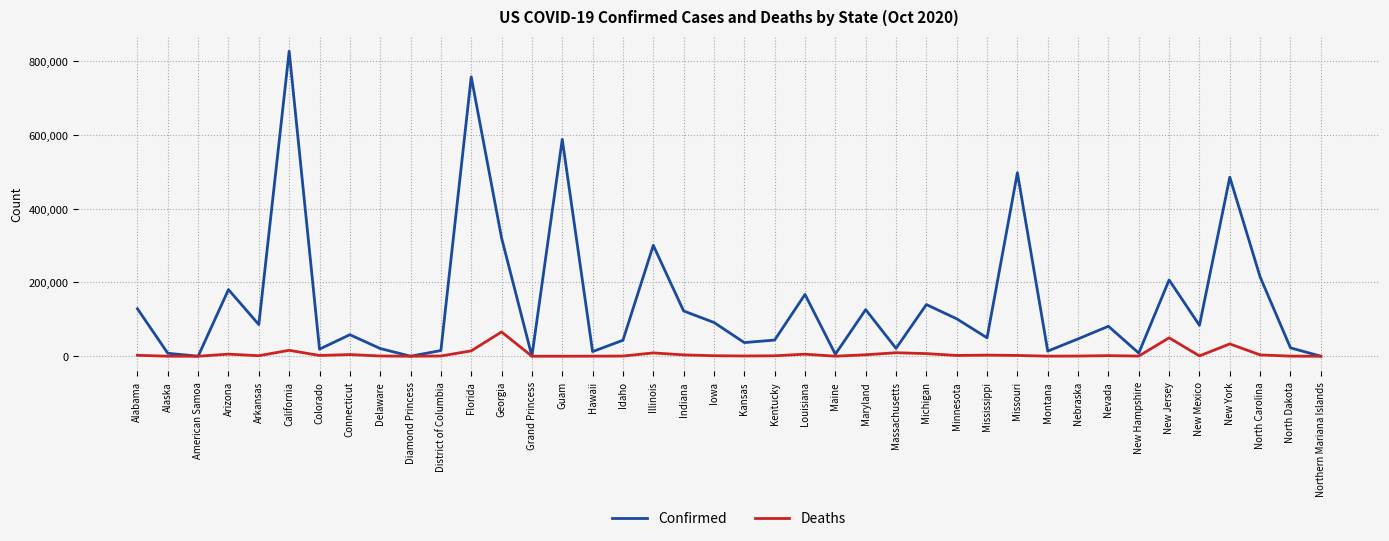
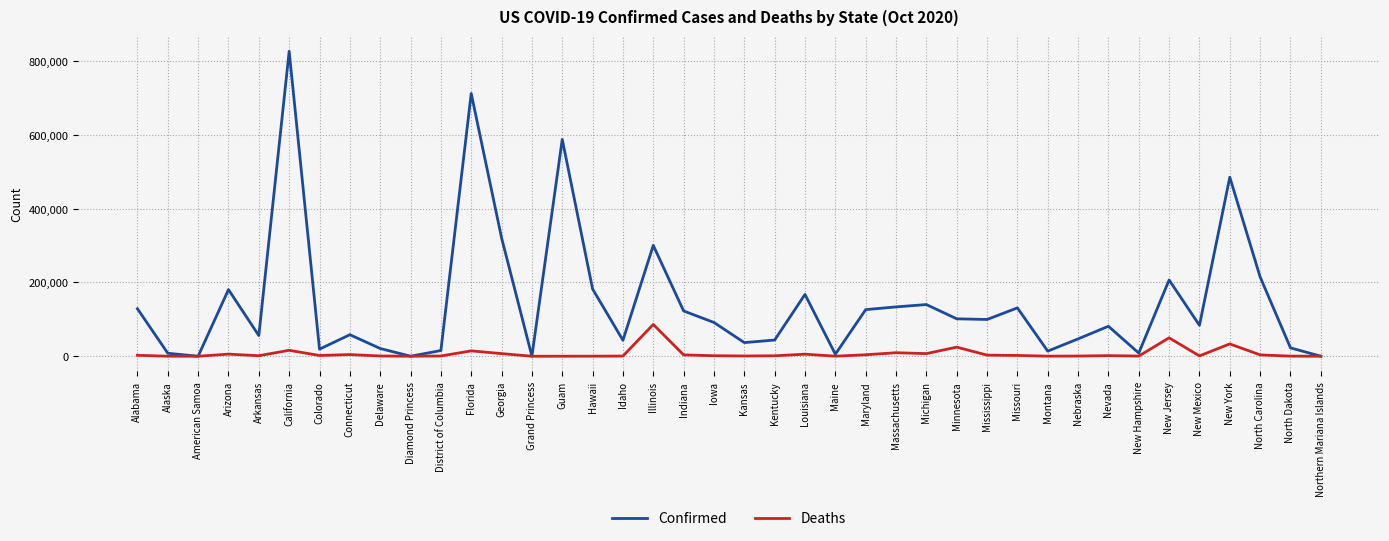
  {
    "Confirmed": {
      "Alabama": "130,000",
      "Alaska": "10,000",
      "Arizona": "180,000",
-     "Arkansas": "90,000",
+     "Arkansas": "60,000",
      "California": "830,000",
      "Colorado": "20,000",
      "Connecticut": "60,000",
      "Delaware": "20,000",
      "District of Columbia": "20,000",
-     "Florida": "760,000",
+     "Florida": "710,000",
      "Georgia": "320,000",
      "Guam": "590,000",
-     "Hawaii": "10,000",
+     "Hawaii": "180,000",
      "Idaho": "40,000",
      "Illinois": "300,000",
      "Indiana": "120,000",
      "Iowa": "90,000",
      "Kansas": "40,000",
      "Kentucky": "40,000",
      "Louisiana": "170,000",
      "Maryland": "130,000",
-     "Massachusetts": "20,000",
+     "Massachusetts": "130,000",
      "Michigan": "140,000",
      "Minnesota": "100,000",
-     "Mississippi": "50,000",
-     "Missouri": "500,000",
+     "Mississippi": "100,000",
+     "Missouri": "130,000",
      "Montana": "10,000",
      "Nebraska": "50,000",
      "Nevada": "80,000",
      "New Hampshire": "10,000",
      "New Jersey": "210,000",
      "New Mexico": "80,000",
      "New York": "480,000",
      "North Carolina": "210,000",
      "North Dakota": "20,000"
    },
    "Deaths": {
      "Alabama": "0",
      "Alaska": "0",
      "Arizona": "10,000",
      "Arkansas": "0",
      "California": "20,000",
      "Colorado": "0",
      "Connecticut": "0",
      "Delaware": "0",
      "District of Columbia": "0",
      "Florida": "10,000",
-     "Georgia": "70,000",
+     "Georgia": "10,000",
      "Guam": "0",
      "Hawaii": "0",
      "Idaho": "0",
-     "Illinois": "10,000",
+     "Illinois": "90,000",
      "Indiana": "0",
      "Iowa": "0",
      "Kansas": "0",
      "Kentucky": "0",
      "Louisiana": "10,000",
      "Maryland": "0",
      "Massachusetts": "10,000",
      "Michigan": "10,000",
-     "Minnesota": "0",
+     "Minnesota": "20,000",
      "Mississippi": "0",
      "Missouri": "0",
      "Montana": "0",
      "Nebraska": "0",
      "Nevada": "0",
      "New Hampshire": "0",
      "New Jersey": "50,000",
      "New Mexico": "0",
      "New York": "30,000",
      "North Carolina": "0",
      "North Dakota": "0"
    }
  }
